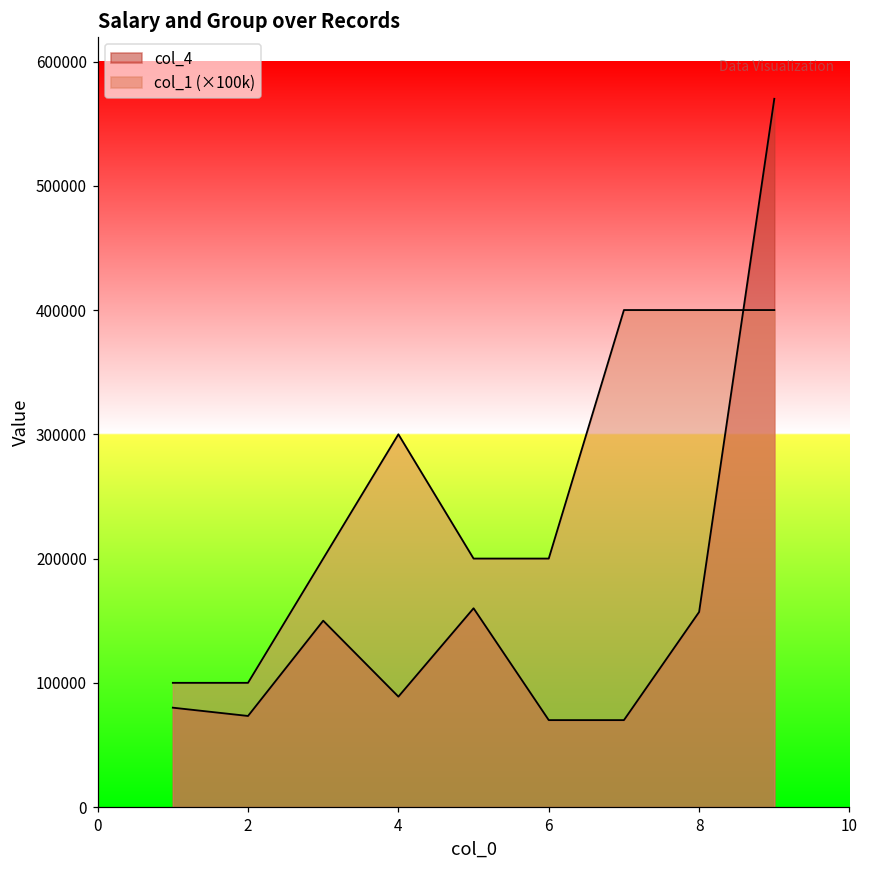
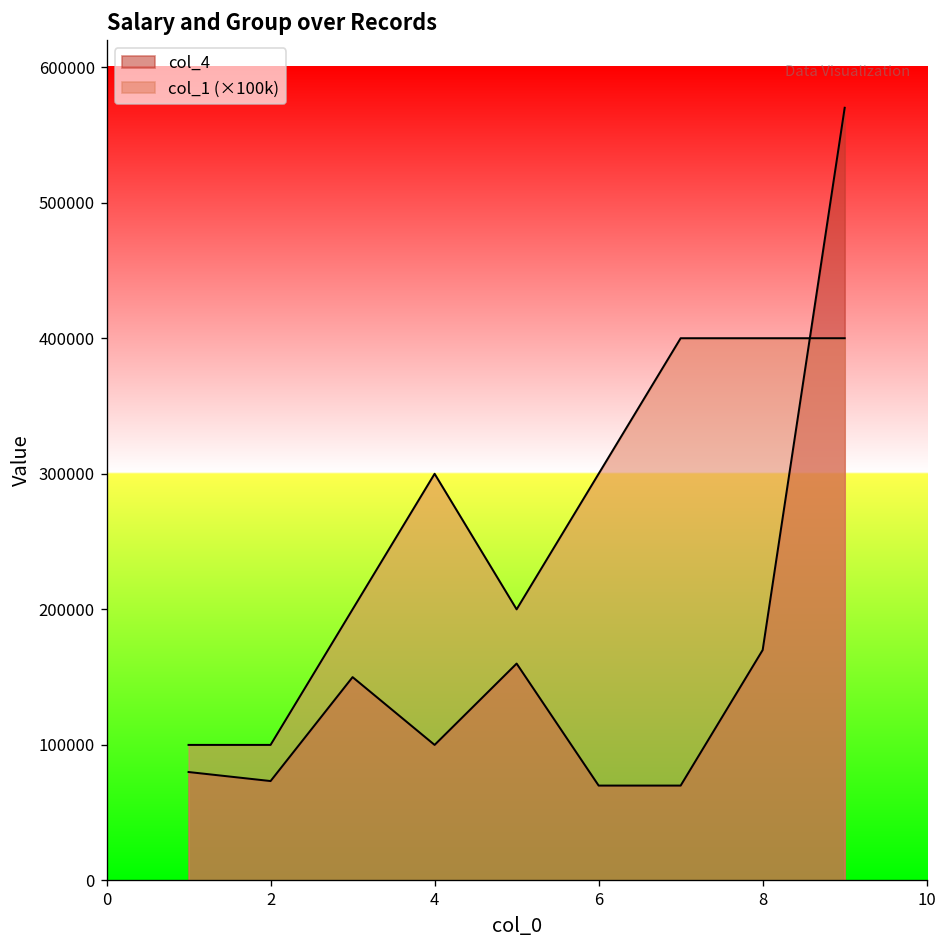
  {
    "col_4": {
      "2": 73000,
-     "4": 89000,
+     "4": 100000,
      "6": 70000,
-     "8": 157000
+     "8": 170000
    },
    "col_1 (×100k)": {
      "2": 100000,
      "4": 300000,
-     "6": 200000,
+     "6": 300000,
      "8": 400000
    }
  }
